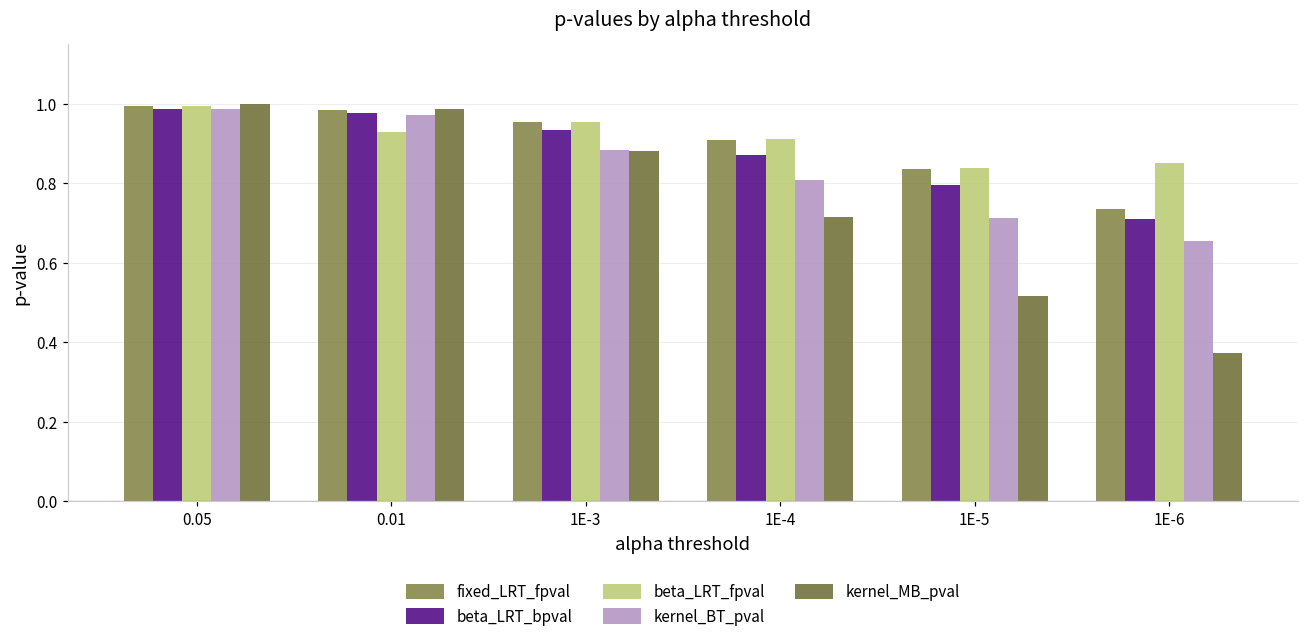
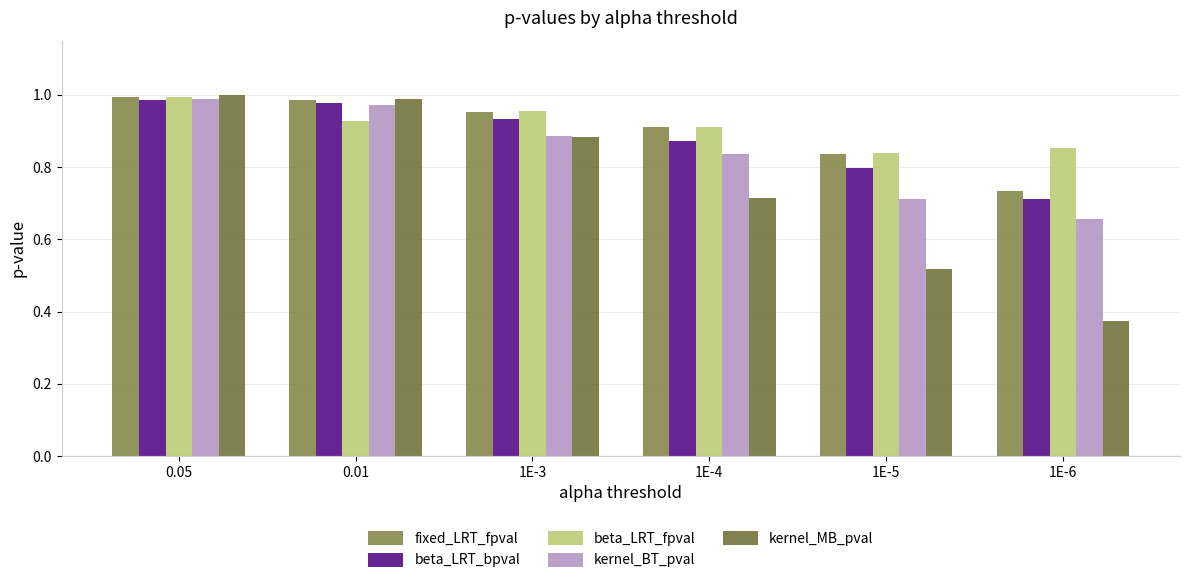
  {
    "beta_LRT_bpval": {
      "0.05": 0.99,
      "0.01": 0.98,
      "1E-3": 0.93,
      "1E-4": 0.87,
      "1E-5": 0.80,
      "1E-6": 0.71
    },
    "beta_LRT_fpval": {
      "0.05": 0.99,
      "0.01": 0.93,
      "1E-3": 0.96,
      "1E-4": 0.91,
      "1E-5": 0.84,
      "1E-6": 0.85
    },
    "kernel_BT_pval": {
      "0.05": 0.99,
      "0.01": 0.97,
      "1E-3": 0.88,
-     "1E-4": 0.81,
+     "1E-4": 0.84,
      "1E-5": 0.71,
      "1E-6": 0.66
    }
  }
